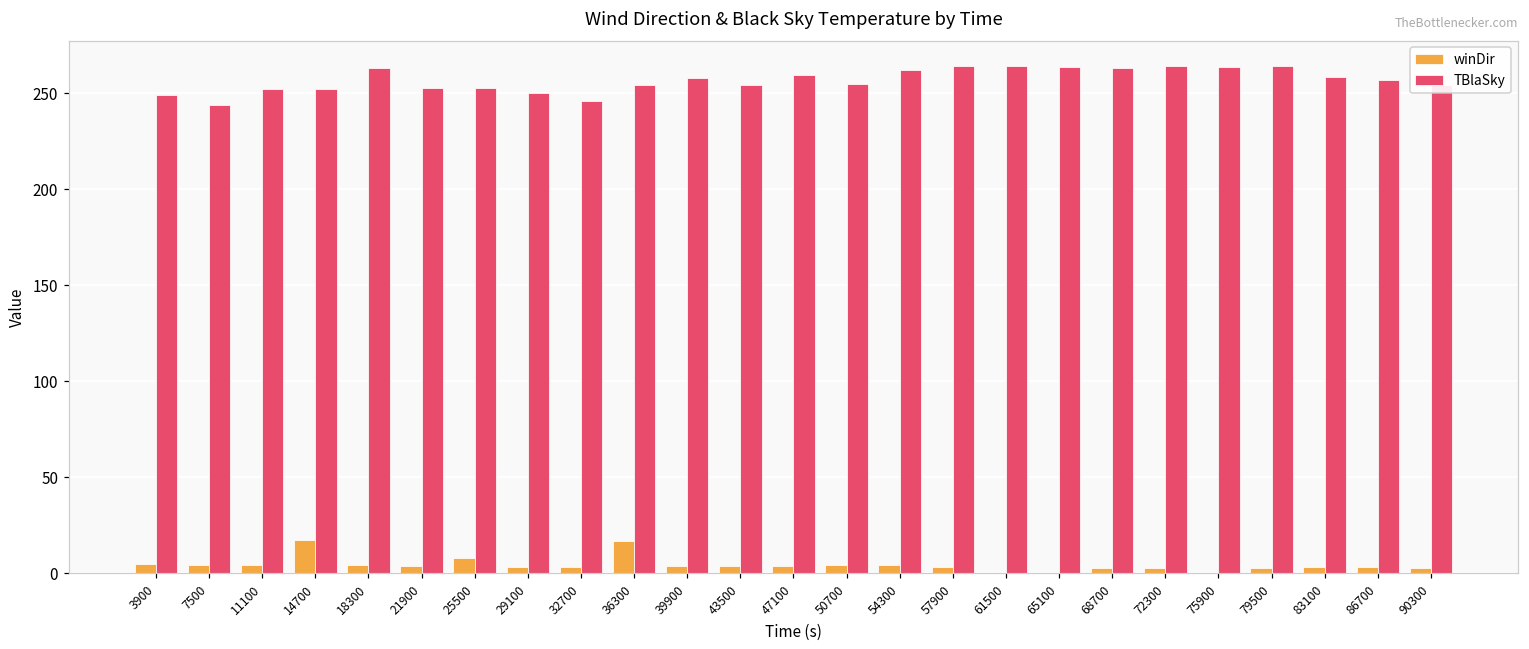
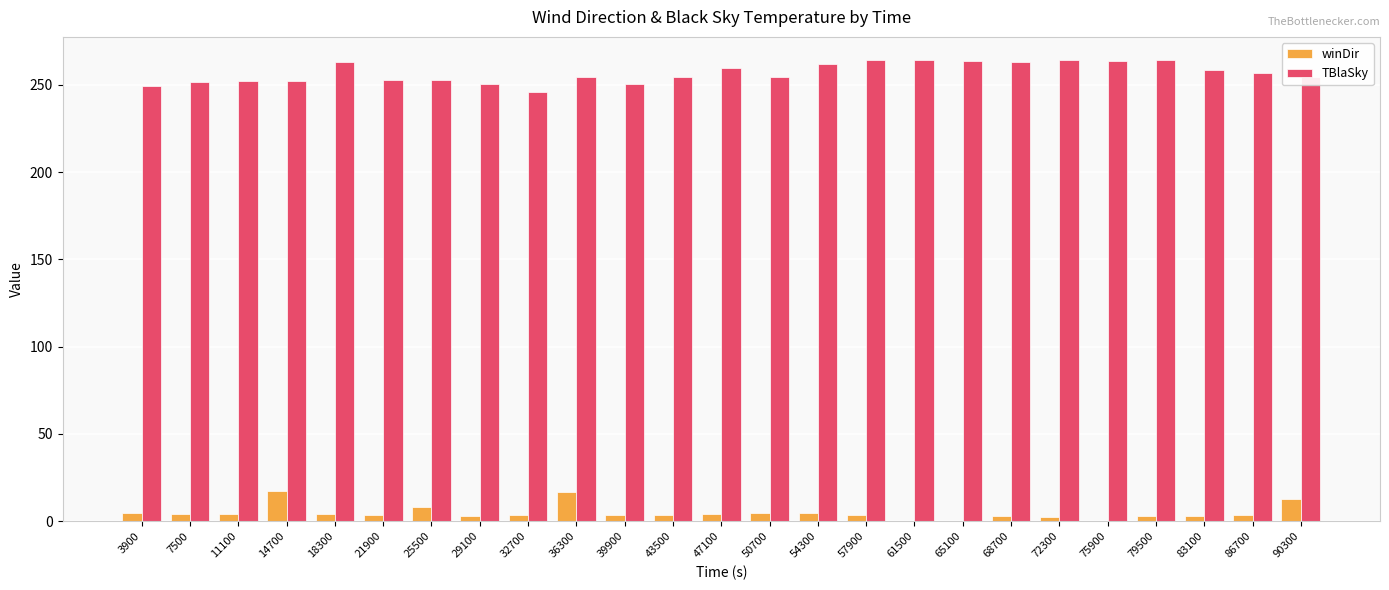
  {
    "winDir": {
      "3900": 5,
      "7500": 4,
      "11100": 4,
      "14700": 17,
      "18300": 4,
      "21900": 4,
      "25500": 8,
      "29100": 3,
      "32700": 3,
      "36300": 17,
      "39900": 4,
      "43500": 4,
      "47100": 4,
      "50700": 5,
      "54300": 5,
      "57900": 3,
      "61500": 0,
      "68700": 3,
      "72300": 3,
      "79500": 3,
      "83100": 3,
      "86700": 3,
-     "90300": 3
+     "90300": 13
    },
    "TBlaSky": {
      "3900": 249,
-     "7500": 244,
+     "7500": 252,
      "11100": 252,
      "14700": 252,
      "18300": 263,
      "21900": 253,
      "25500": 253,
      "29100": 250,
      "32700": 246,
      "36300": 254,
-     "39900": 258,
+     "39900": 250,
      "43500": 254,
      "47100": 260,
      "50700": 255,
      "54300": 262,
      "57900": 264,
      "61500": 264,
      "65100": 263,
      "68700": 263,
      "72300": 264,
      "75900": 264,
      "79500": 264,
      "83100": 259,
      "86700": 257
    }
  }
